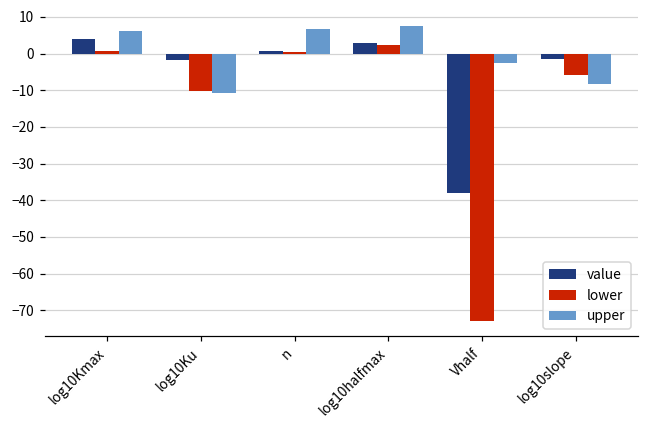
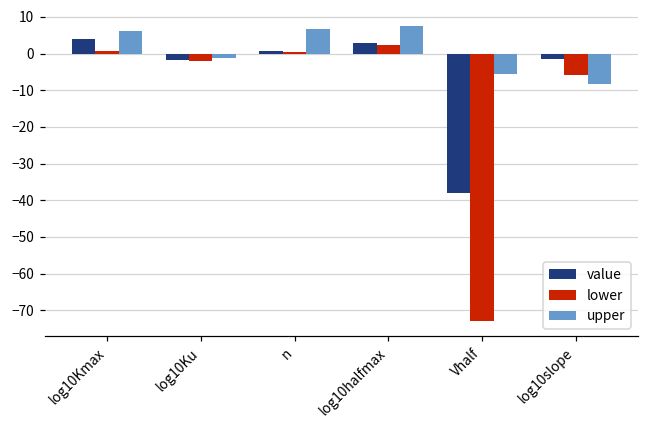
  {
    "value": {
      "log10Kmax": 4,
      "log10Ku": -2,
      "log10halfmax": 3,
      "Vhalf": -38,
      "log10slope": -1
    },
    "lower": {
-     "log10Ku": -10,
+     "log10Ku": -2,
      "log10halfmax": 2,
      "Vhalf": -73,
      "log10slope": -6
    },
    "upper": {
      "log10Kmax": 6,
-     "log10Ku": -11,
+     "log10Ku": -1,
      "n": 7,
      "log10halfmax": 8,
-     "Vhalf": -3,
+     "Vhalf": -6,
      "log10slope": -8
    }
  }
